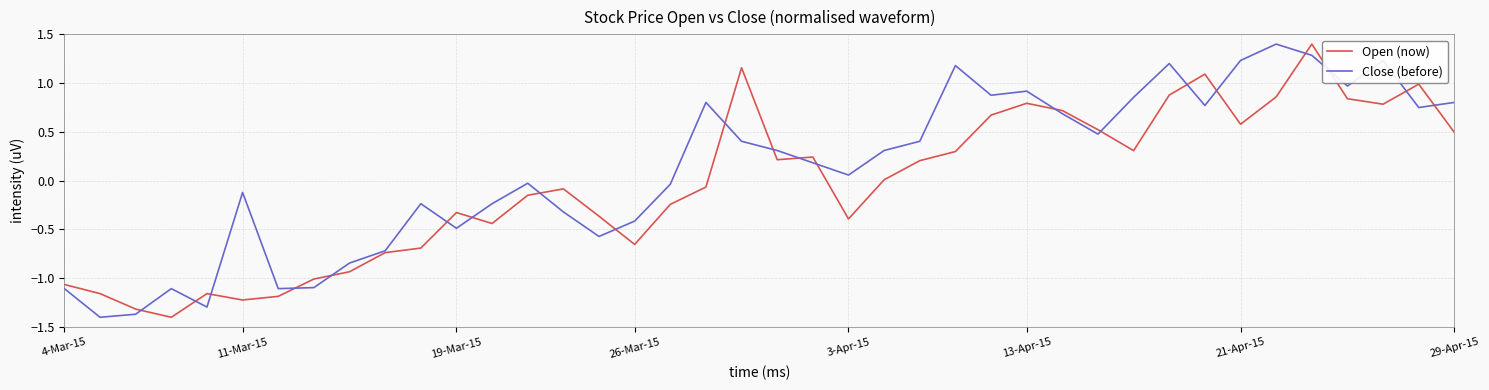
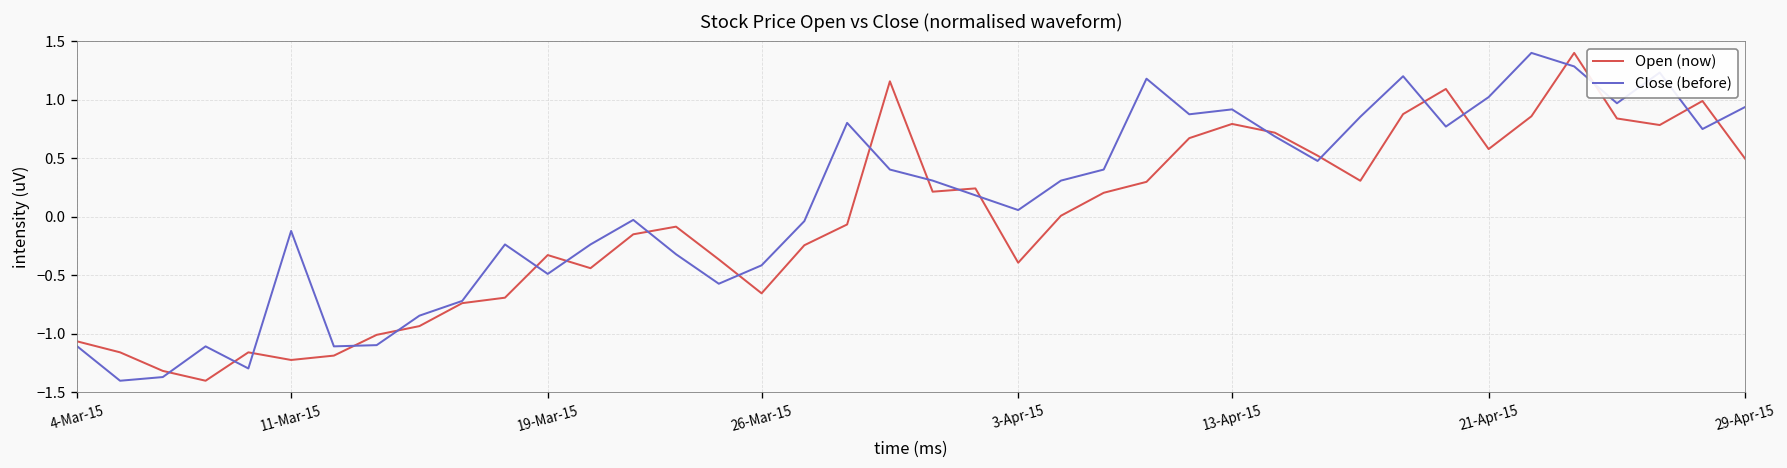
  {
    "Open (now)": {
      "4-Mar-15": -1.1,
      "11-Mar-15": -1.2,
      "19-Mar-15": -0.3,
      "26-Mar-15": -0.7,
      "3-Apr-15": -0.4,
      "13-Apr-15": 0.8,
      "21-Apr-15": 0.6,
      "29-Apr-15": 0.5
    },
    "Close (before)": {
      "4-Mar-15": -1.1,
      "11-Mar-15": -0.1,
      "19-Mar-15": -0.5,
      "26-Mar-15": -0.4,
      "3-Apr-15": 0.1,
      "13-Apr-15": 0.9,
-     "21-Apr-15": 1.2,
-     "29-Apr-15": 0.8
+     "21-Apr-15": 1.0,
+     "29-Apr-15": 0.9
    }
  }
